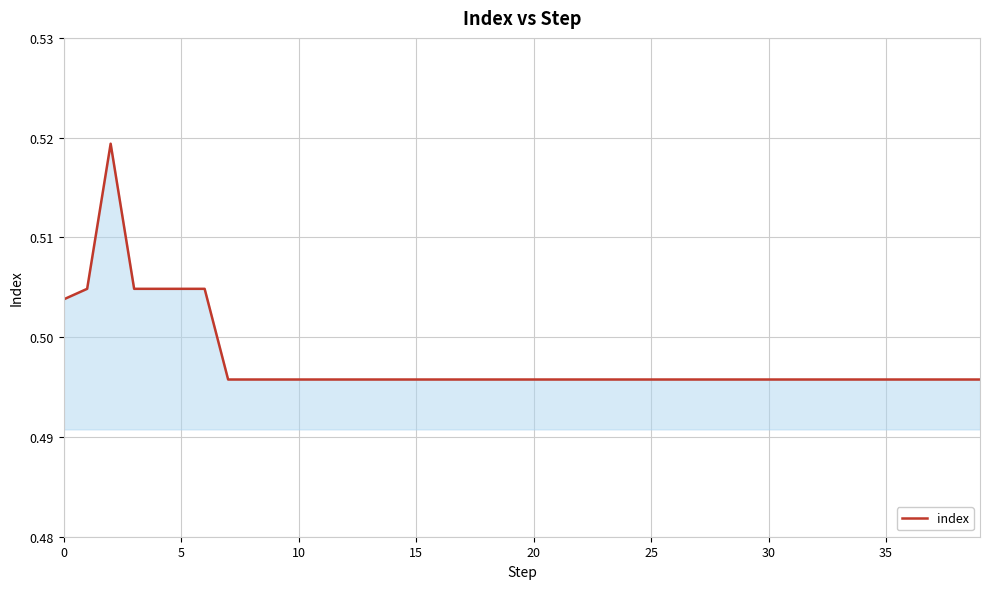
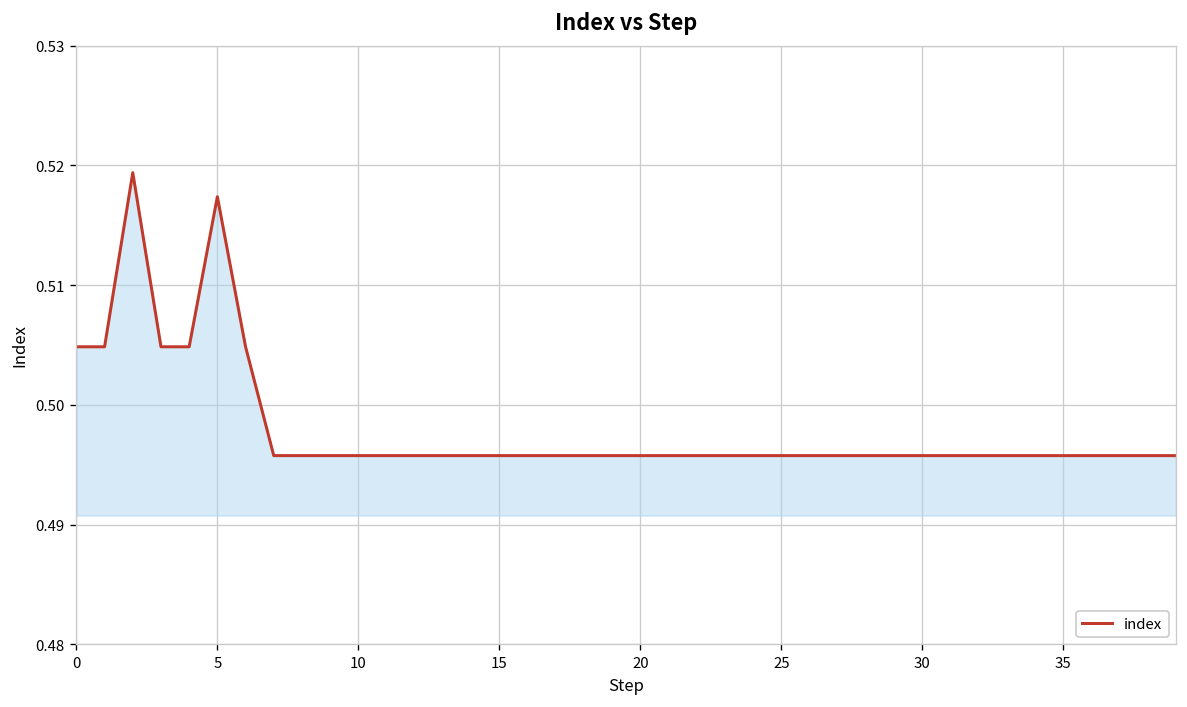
  {
-   "0": 0.504,
-   "5": 0.505,
+   "0": 0.505,
+   "5": 0.517,
    "10": 0.496,
    "15": 0.496,
    "20": 0.496,
    "25": 0.496,
    "30": 0.496,
    "35": 0.496
  }
